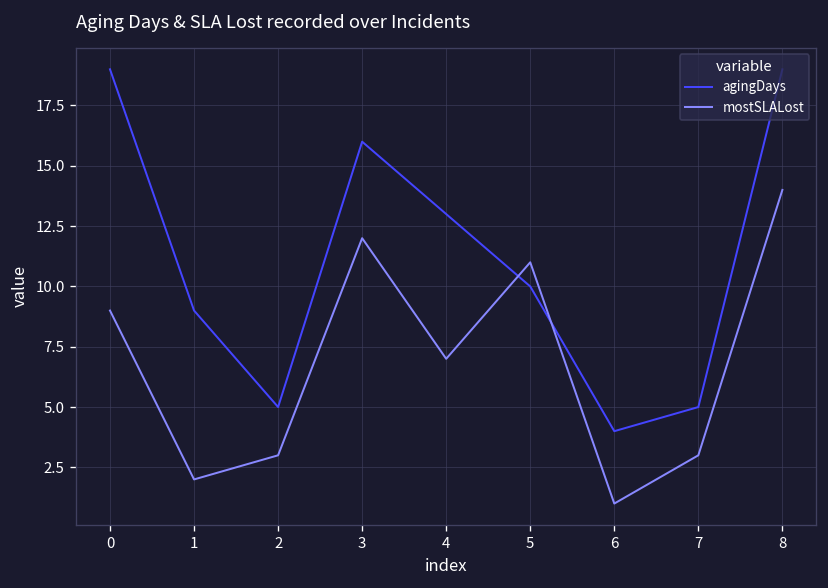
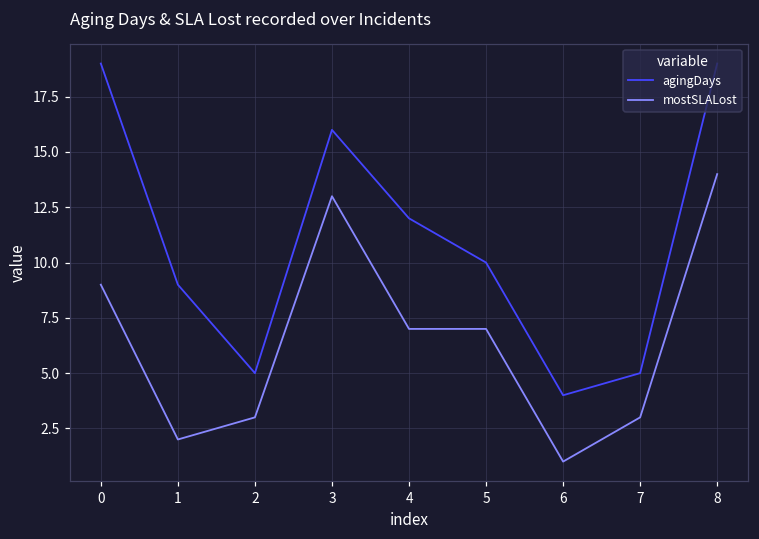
  {
    "agingDays": {
      "0": 19,
      "1": 9,
      "2": 5,
      "3": 16,
-     "4": 13,
+     "4": 12,
      "5": 10,
      "6": 4,
      "7": 5
    },
    "mostSLALost": {
      "0": 9,
      "1": 2,
      "2": 3,
-     "3": 12,
+     "3": 13,
      "4": 7,
-     "5": 11,
+     "5": 7,
      "6": 1,
      "7": 3,
      "8": 14
    }
  }
